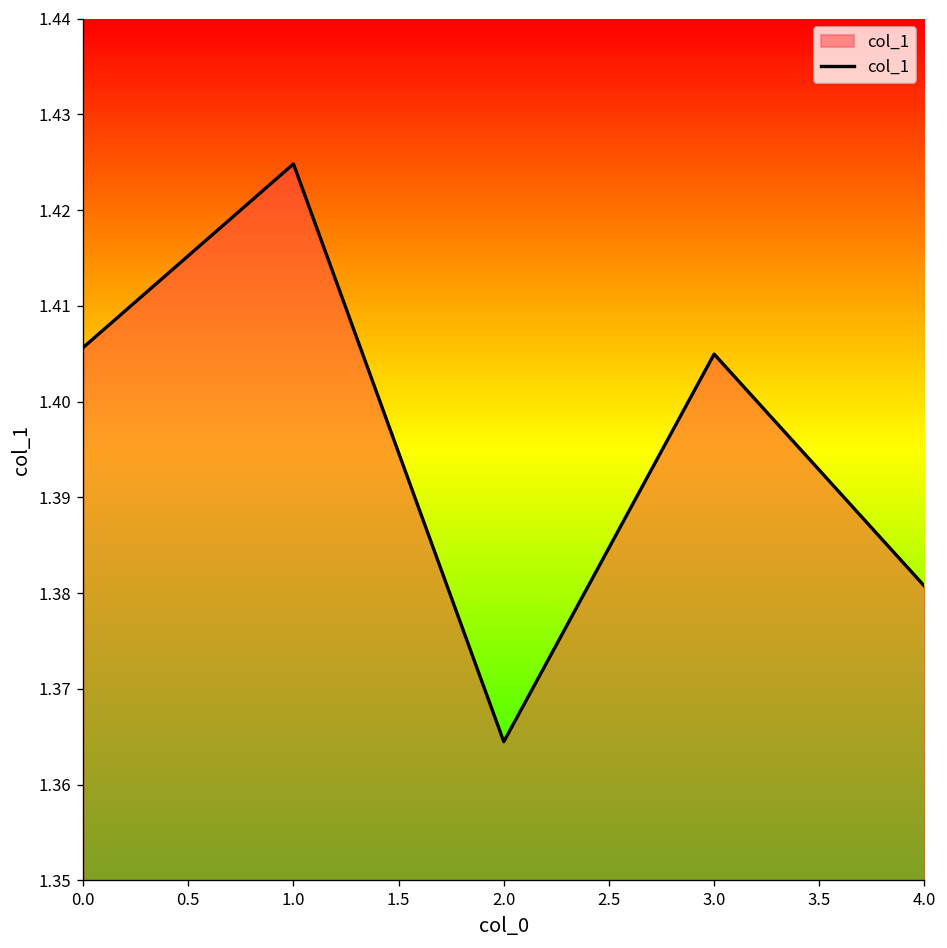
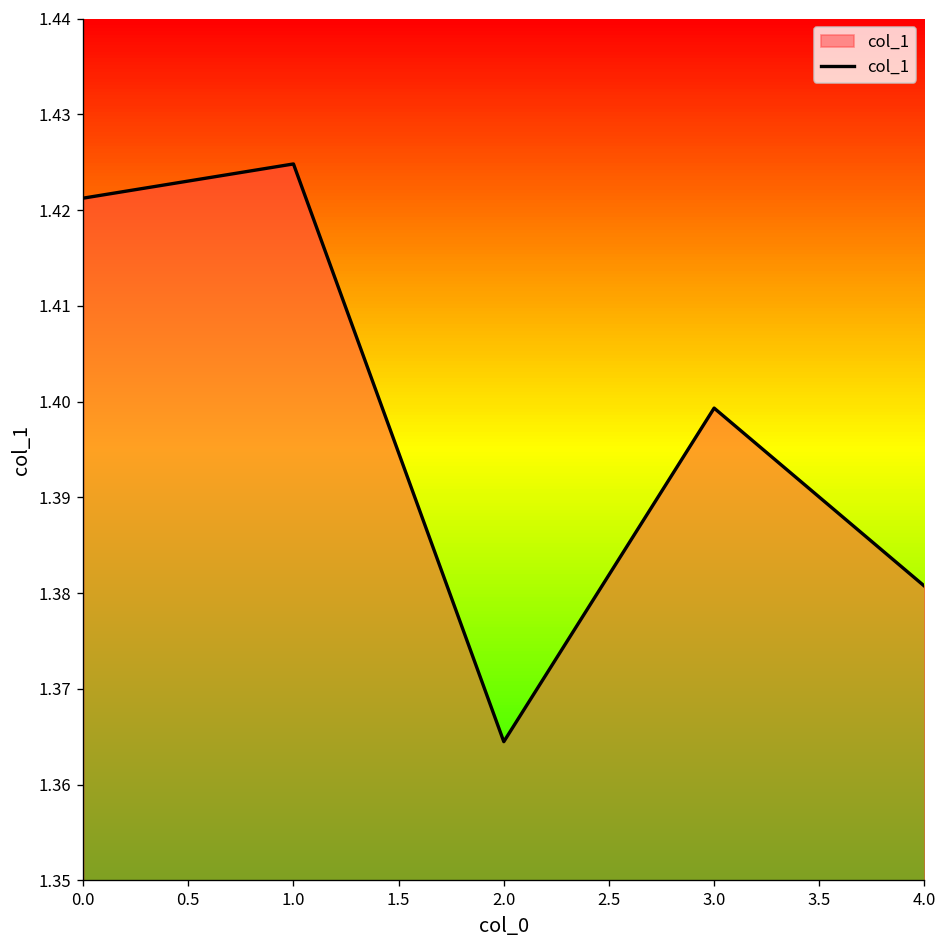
  {
-   "0.0": 1.406,
+   "0.0": 1.421,
    "1.0": 1.425,
    "2.0": 1.364,
-   "3.0": 1.405,
+   "3.0": 1.399,
    "4.0": 1.381
  }
